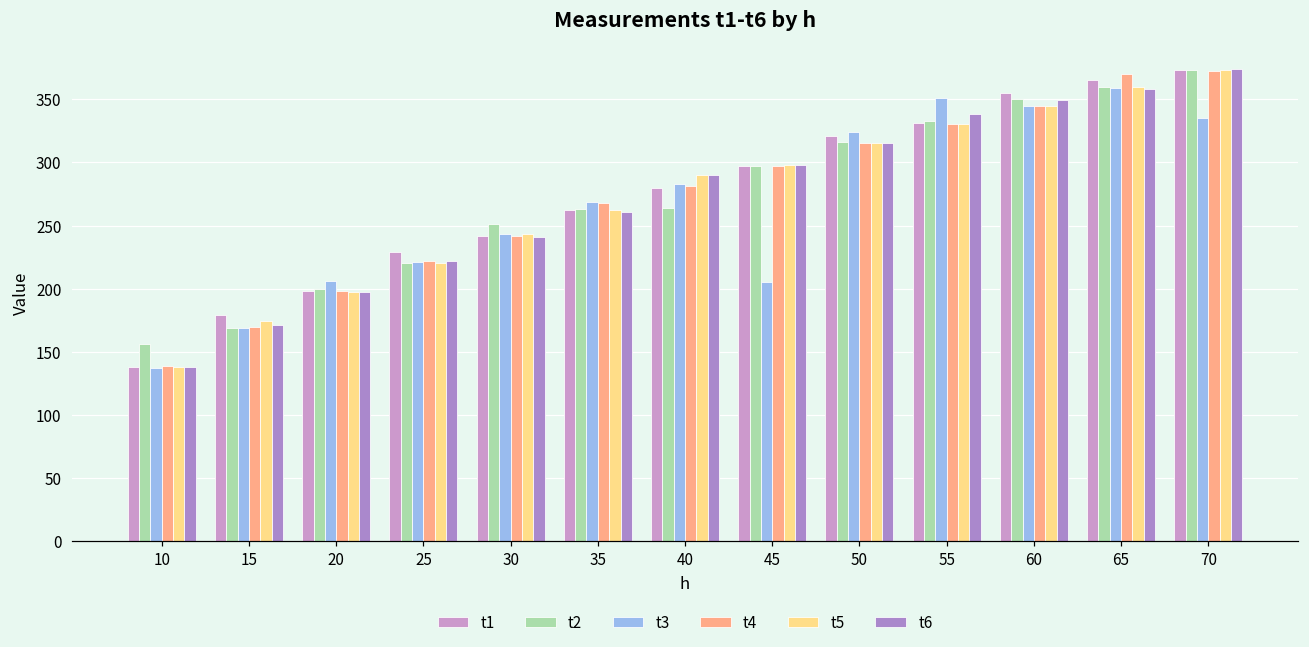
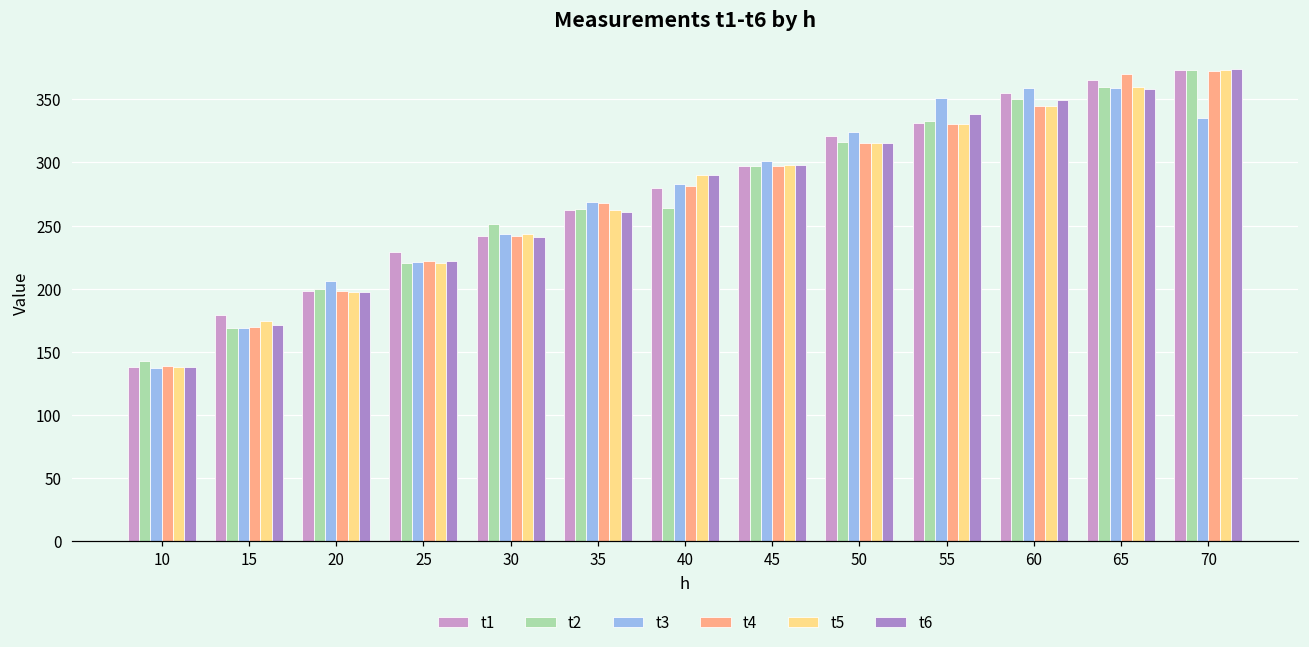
  {
    "t2": {
-     "10": 156,
+     "10": 143,
      "15": 169,
      "20": 200,
      "25": 220,
      "30": 251,
      "35": 263,
      "40": 264,
      "45": 297,
      "50": 316,
      "55": 333,
      "60": 350,
      "65": 360,
      "70": 373
    },
    "t3": {
      "10": 137,
      "15": 169,
      "20": 206,
      "25": 221,
      "30": 243,
      "35": 269,
      "40": 283,
-     "45": 205,
+     "45": 301,
      "50": 324,
      "55": 351,
-     "60": 345,
+     "60": 359,
      "65": 359,
      "70": 335
    }
  }
